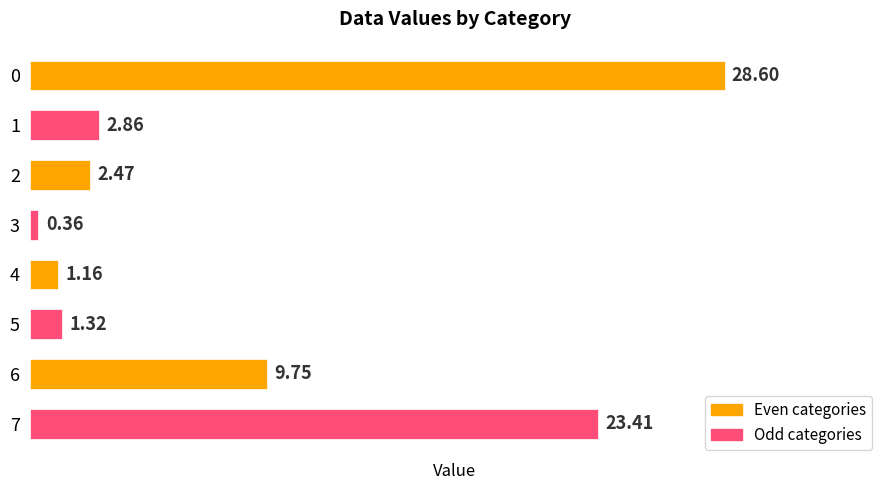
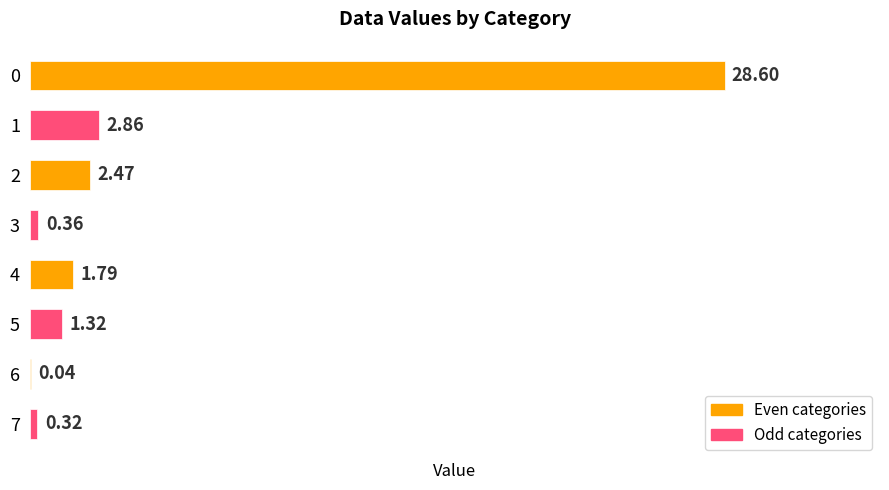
  {
    "0": 28.60,
    "1": 2.86,
    "2": 2.47,
    "3": 0.36,
-   "4": 1.16,
+   "4": 1.79,
    "5": 1.32,
-   "6": 9.75,
-   "7": 23.41
+   "6": 0.04,
+   "7": 0.32
  }
